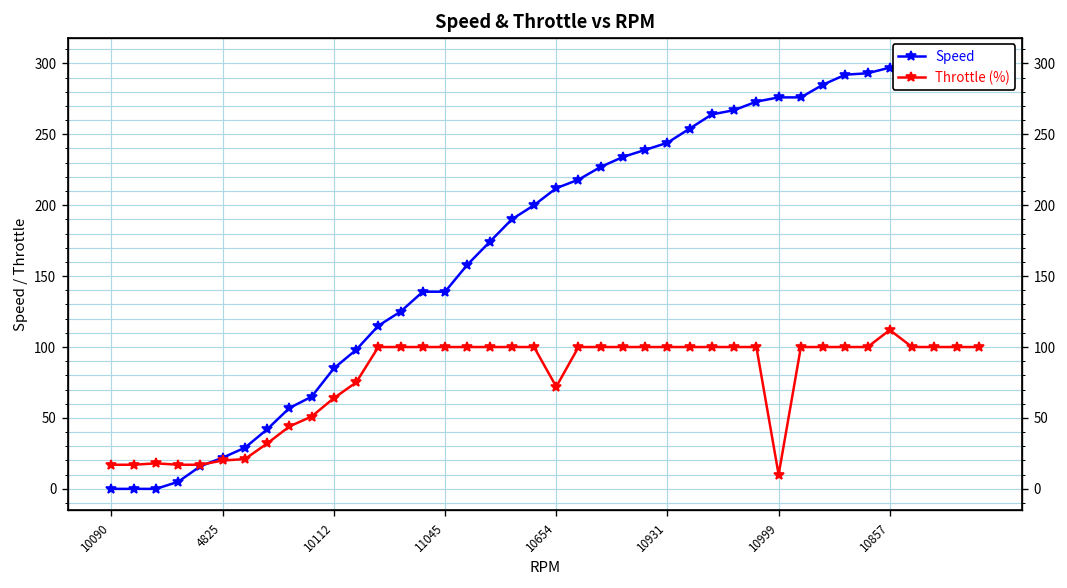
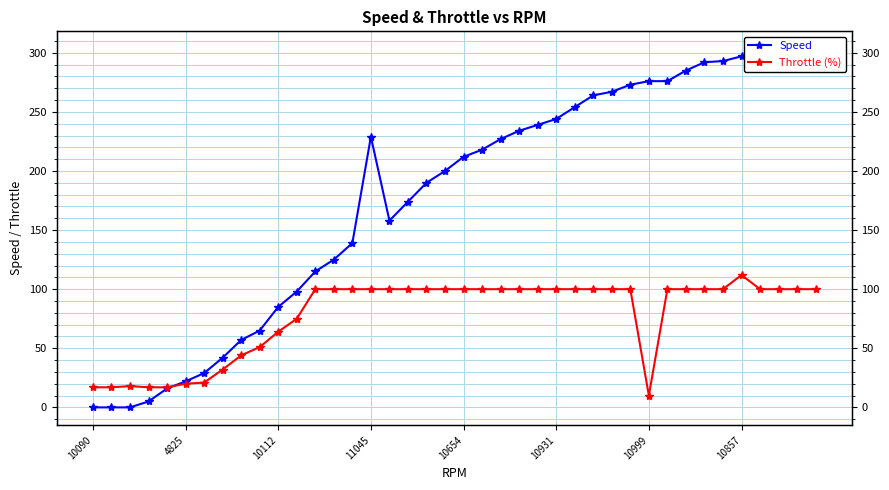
  {
    "Speed": {
      "10090": 0,
      "10112": 85,
-     "11045": 139,
+     "11045": 229,
      "10654": 212,
      "10931": 244,
      "10999": 276,
      "10857": 297
    },
    "Throttle (%)": {
      "10090": 17,
      "10112": 64,
      "11045": 100,
-     "10654": 72,
+     "10654": 100,
      "10931": 100,
      "10999": 10,
      "10857": 112
    }
  }
